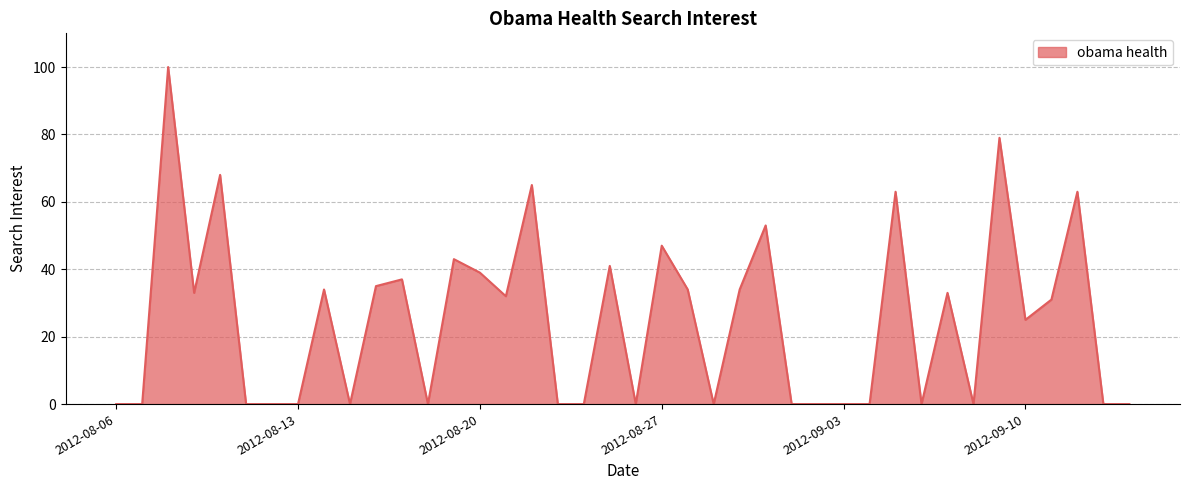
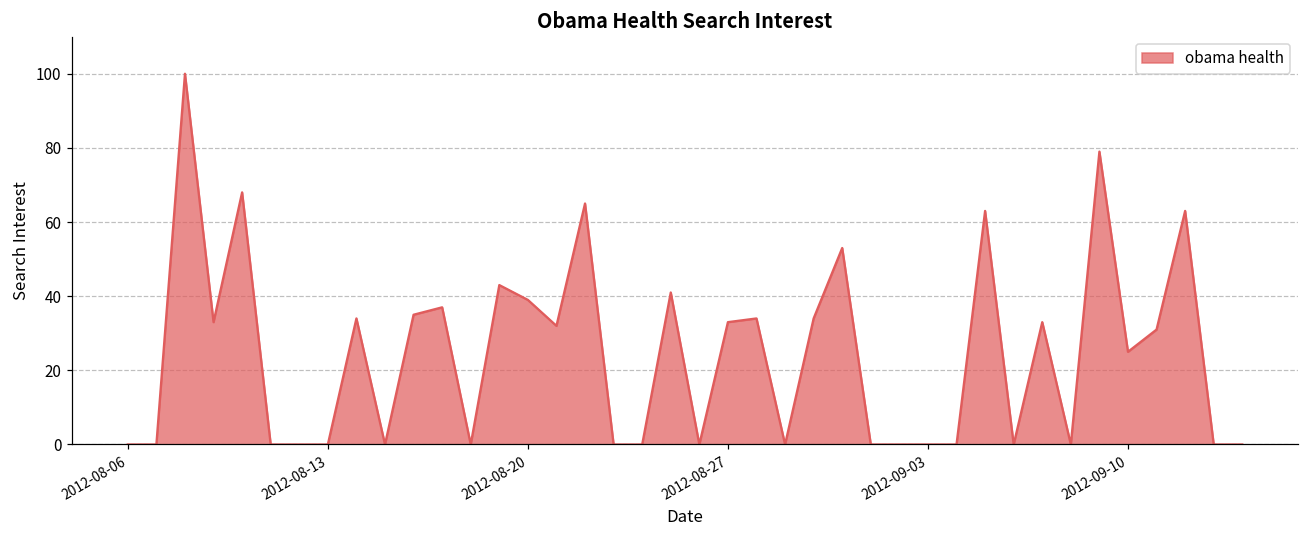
  {
    "2012-08-06": 0,
    "2012-08-13": 0,
    "2012-08-20": 39,
-   "2012-08-27": 47,
+   "2012-08-27": 33,
    "2012-09-03": 0,
    "2012-09-10": 25
  }
